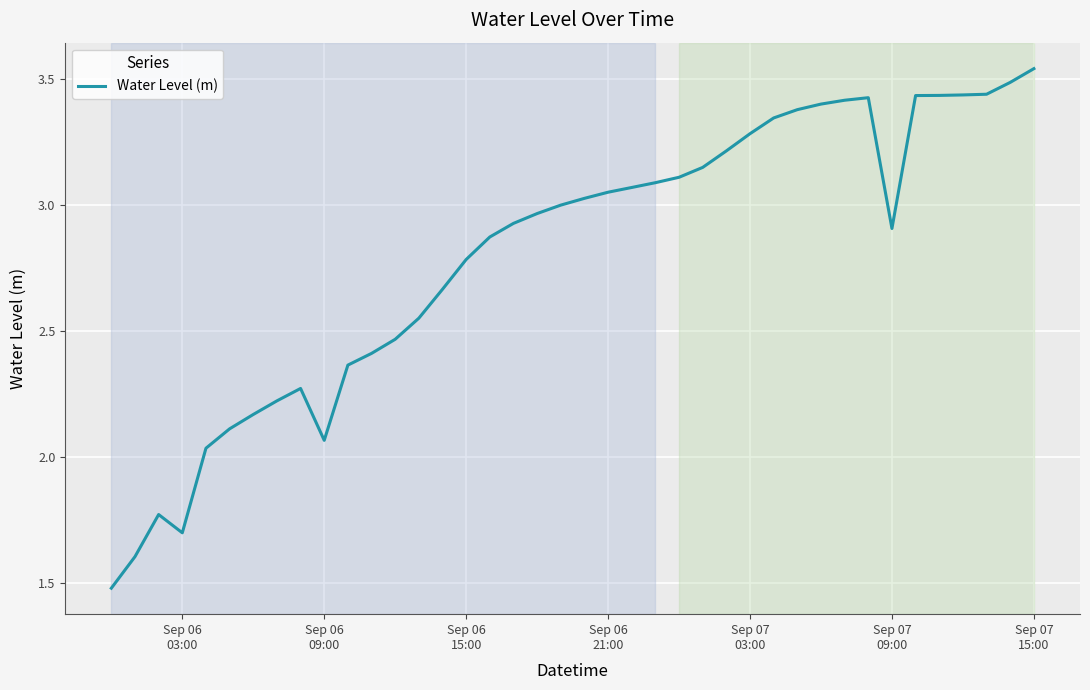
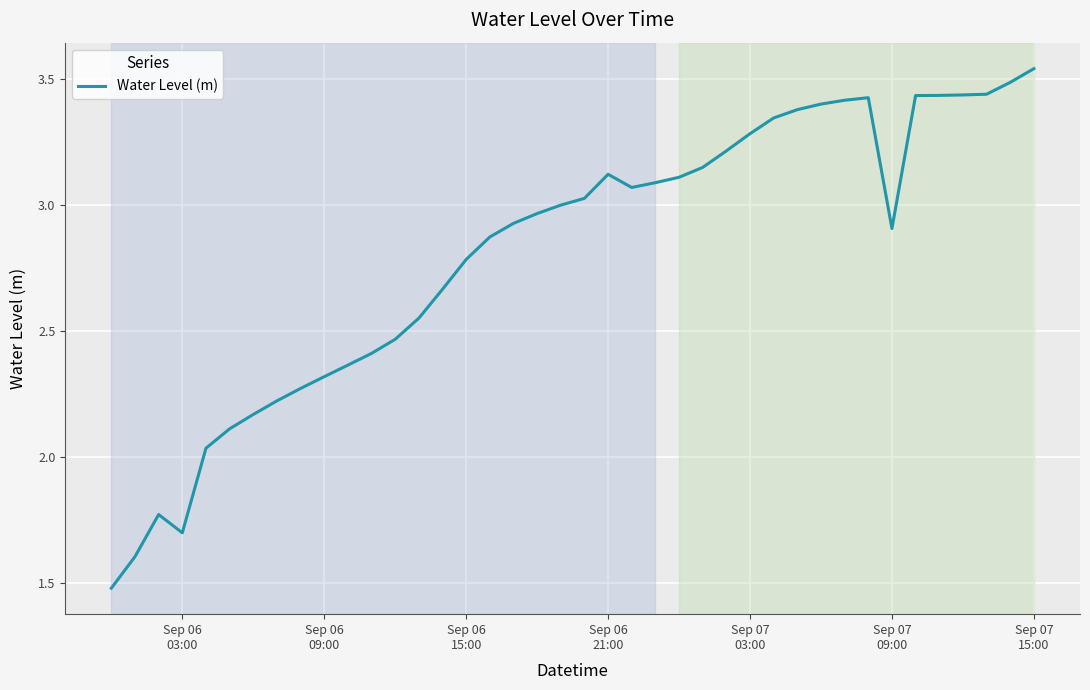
  {
    "Sep 06 03:00": 1.70,
-   "Sep 06 09:00": 2.07,
+   "Sep 06 09:00": 2.32,
    "Sep 06 15:00": 2.78,
-   "Sep 06 21:00": 3.05,
+   "Sep 06 21:00": 3.12,
    "Sep 07 03:00": 3.28,
    "Sep 07 09:00": 2.91,
    "Sep 07 15:00": 3.54
  }
